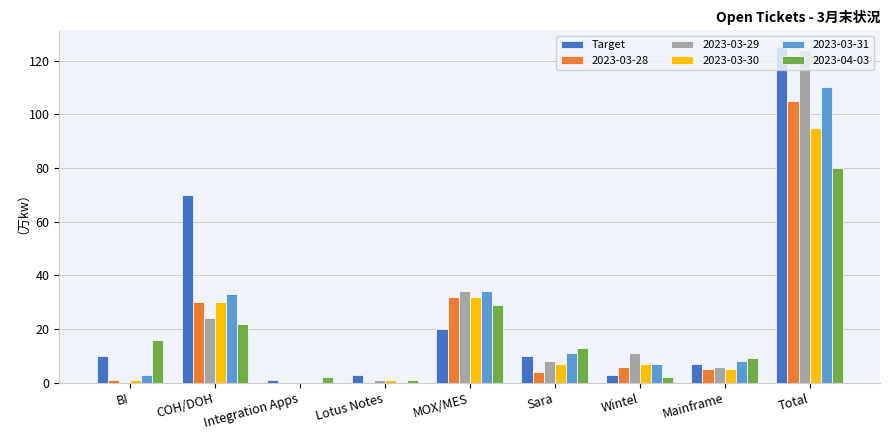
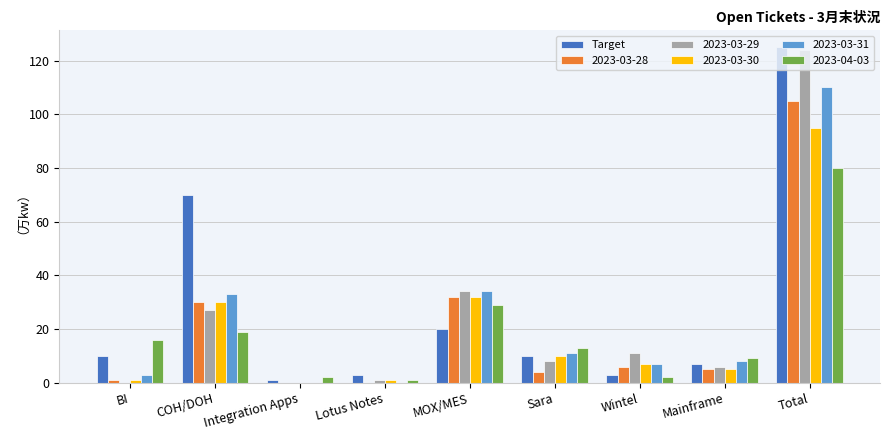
  {
    "2023-03-28": {
      "BI": 1,
      "COH/DOH": 30,
      "Integration Apps": 0,
      "Lotus Notes": 0,
      "MOX/MES": 32,
      "Sara": 4,
      "Wintel": 6,
      "Mainframe": 5,
      "Total": 105
    },
    "2023-03-29": {
      "BI": 0,
-     "COH/DOH": 24,
+     "COH/DOH": 27,
      "Integration Apps": 0,
      "Lotus Notes": 1,
      "MOX/MES": 34,
      "Sara": 8,
      "Wintel": 11,
      "Mainframe": 6
    },
    "2023-03-30": {
      "BI": 1,
      "COH/DOH": 30,
      "Integration Apps": 0,
      "Lotus Notes": 1,
      "MOX/MES": 32,
-     "Sara": 7,
+     "Sara": 10,
      "Wintel": 7,
      "Mainframe": 5,
      "Total": 95
    },
    "2023-04-03": {
      "BI": 16,
-     "COH/DOH": 22,
+     "COH/DOH": 19,
      "Integration Apps": 2,
      "Lotus Notes": 1,
      "MOX/MES": 29,
      "Sara": 13,
      "Wintel": 2,
      "Mainframe": 9,
      "Total": 80
    }
  }
